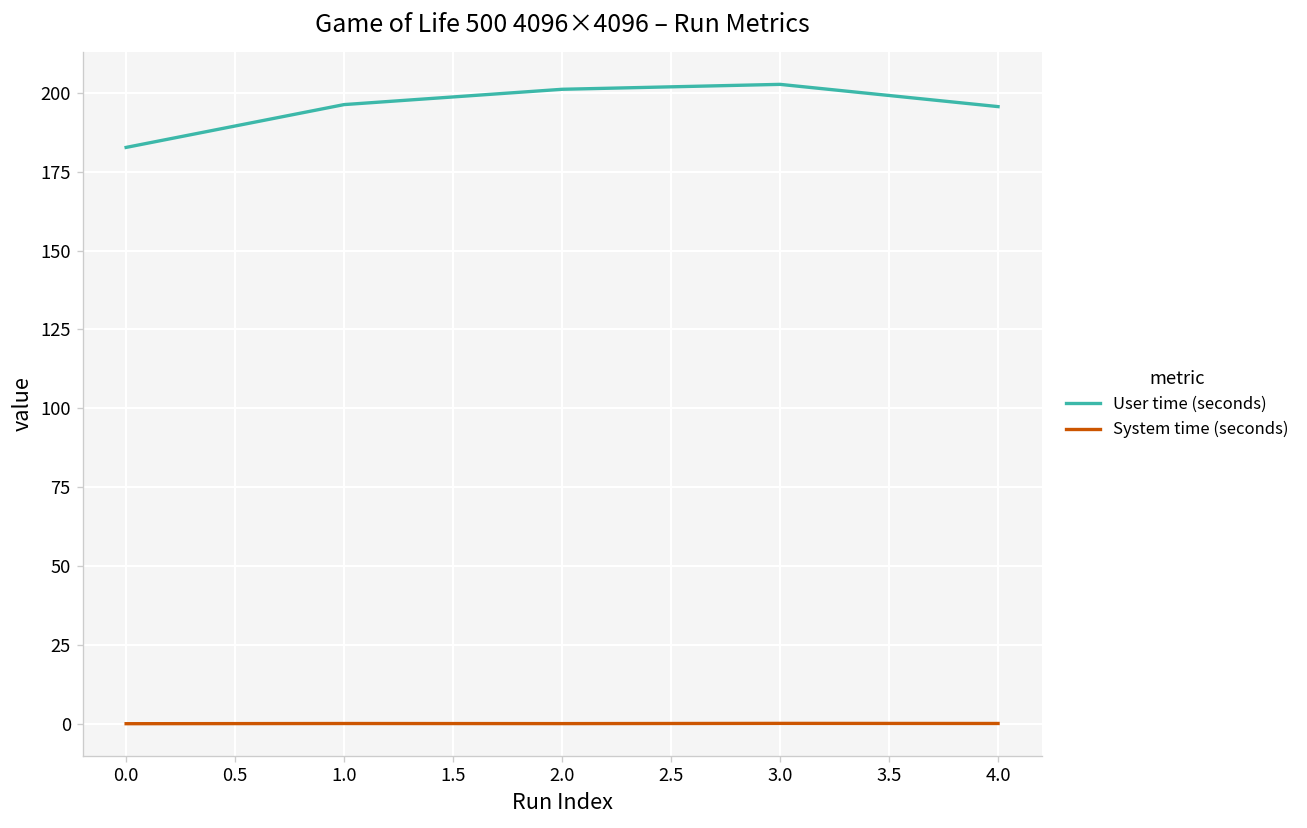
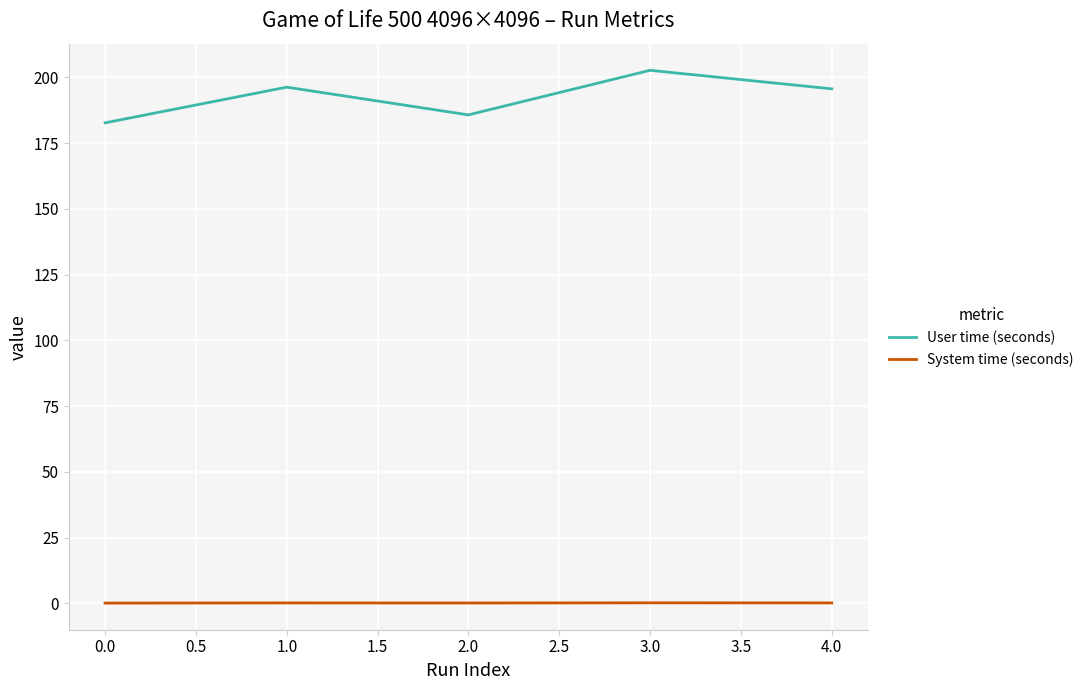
  {
    "User time (seconds)": {
      "0.0": 183,
      "1.0": 196,
-     "2.0": 201,
+     "2.0": 186,
      "3.0": 203,
      "4.0": 196
    },
    "System time (seconds)": {
      "0.0": 0,
      "1.0": 0,
      "2.0": 0,
      "3.0": 0,
      "4.0": 0
    }
  }
